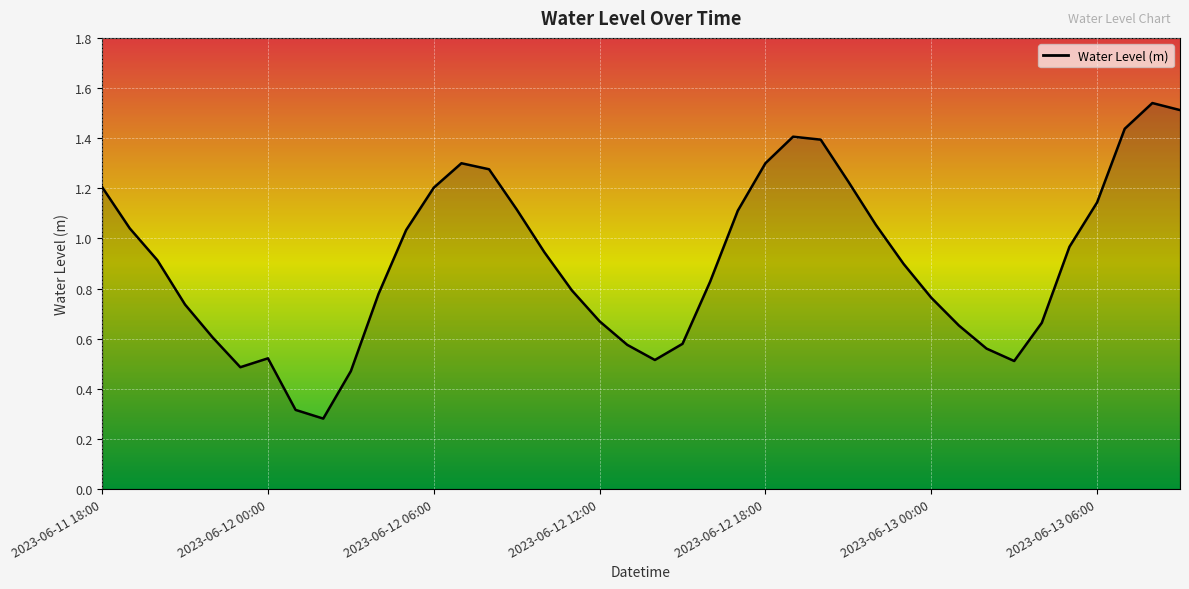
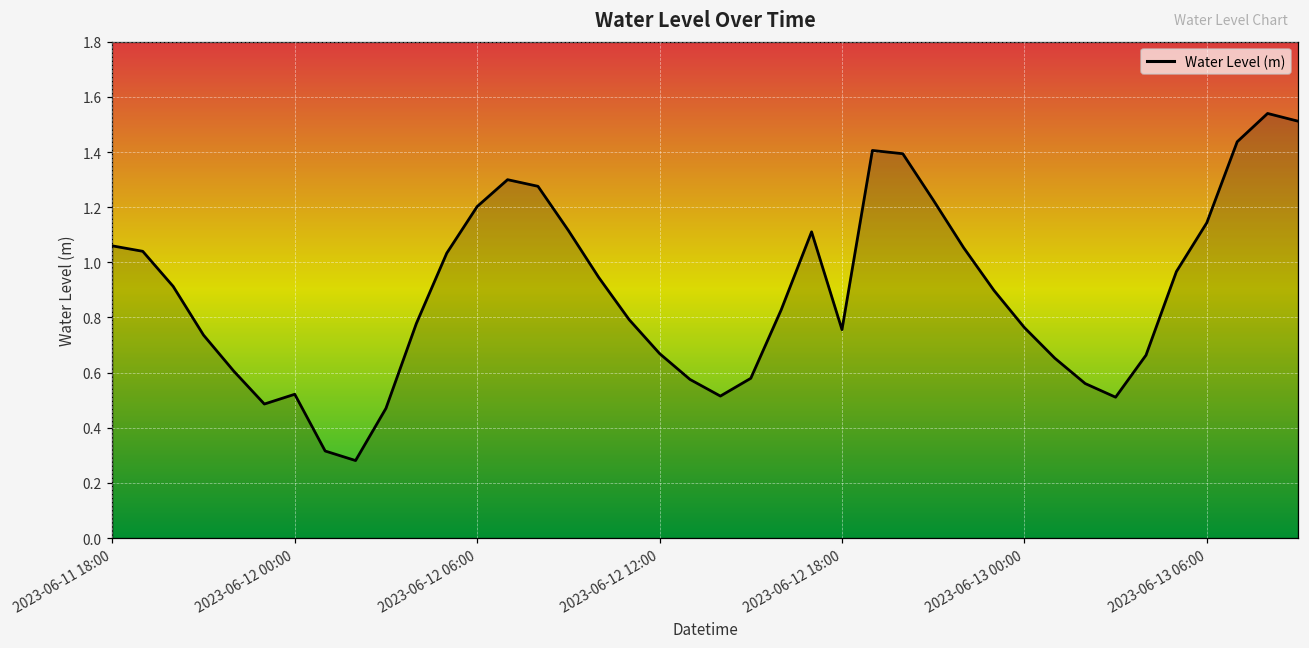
  {
-   "2023-06-11 18:00": 1.20,
+   "2023-06-11 18:00": 1.06,
    "2023-06-12 00:00": 0.52,
    "2023-06-12 06:00": 1.20,
    "2023-06-12 12:00": 0.67,
-   "2023-06-12 18:00": 1.30,
+   "2023-06-12 18:00": 0.76,
    "2023-06-13 00:00": 0.76,
    "2023-06-13 06:00": 1.14
  }
